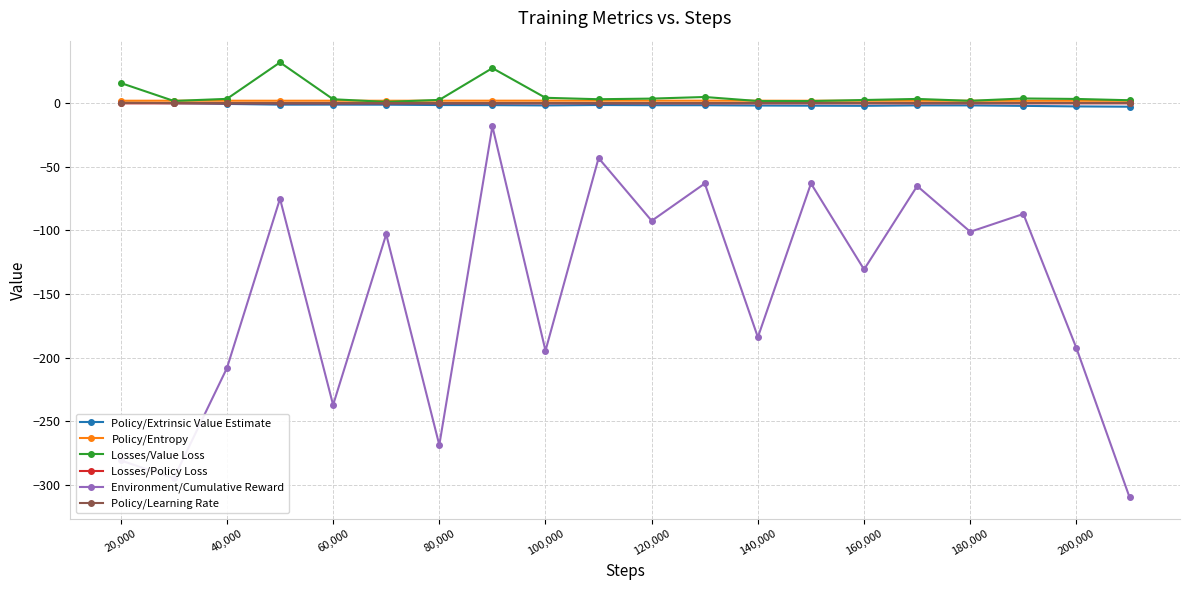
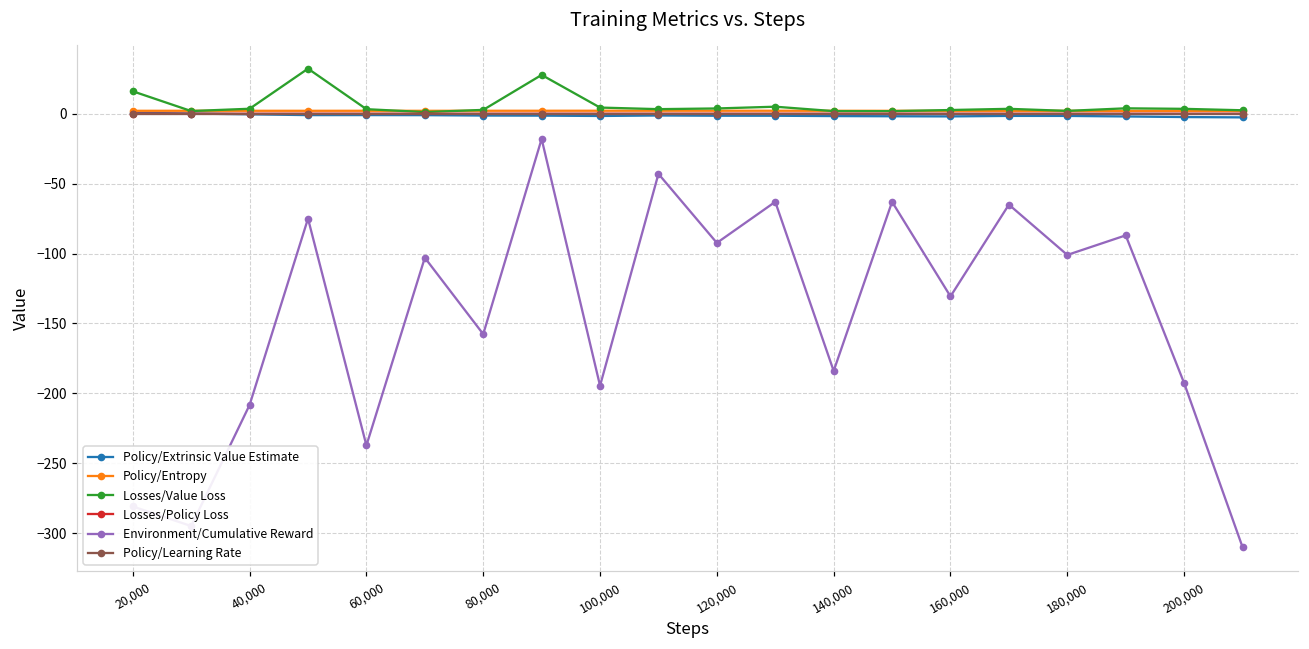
  {
    "Policy/Extrinsic Value Estimate": {
      "200,000": -2
    },
    "Policy/Entropy": {
      "100,000": 2
    },
    "Losses/Value Loss": {
      "20,000": 16,
      "100,000": 4
    },
    "Environment/Cumulative Reward": {
      "40,000": -208,
      "60,000": -237,
-     "80,000": -269,
+     "80,000": -158,
      "100,000": -195,
      "120,000": -92,
      "140,000": -184,
      "160,000": -131,
      "180,000": -101,
      "200,000": -193
    },
    "Policy/Learning Rate": {
      "200,000": 0
    }
  }
